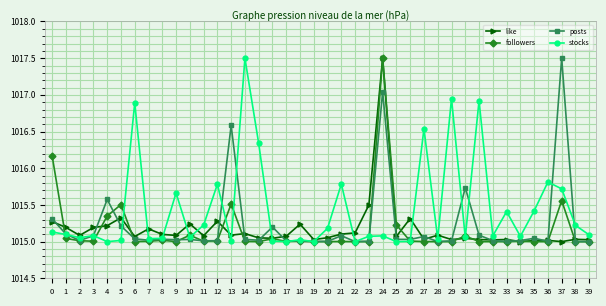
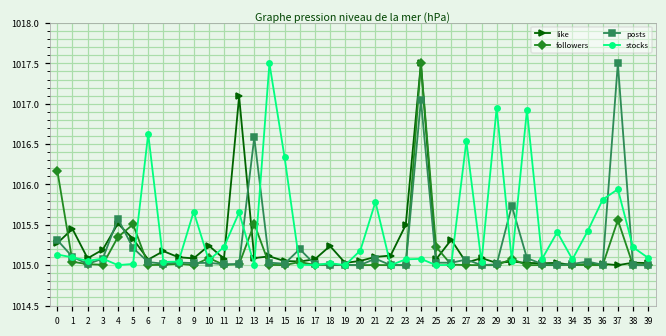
  {
    "like": {
      "0": 1015.3,
-     "1": 1015.2,
+     "1": 1015.4,
      "3": 1015.2,
-     "4": 1015.2,
+     "4": 1015.5,
      "5": 1015.3,
      "7": 1015.2,
      "8": 1015.1,
      "9": 1015.1,
      "10": 1015.2,
      "11": 1015.1,
-     "12": 1015.3,
+     "12": 1017.1,
      "13": 1015.1,
      "14": 1015.1,
      "17": 1015.1,
      "18": 1015.2,
      "20": 1015.1,
      "22": 1015.1,
      "23": 1015.5,
      "25": 1015.1,
      "26": 1015.3,
      "28": 1015.1,
      "37": 1015.0
    },
    "stocks": {
      "0": 1015.1,
      "4": 1015.0,
      "5": 1015.0,
-     "6": 1016.9,
+     "6": 1016.6,
      "9": 1015.7,
      "11": 1015.2,
-     "12": 1015.8,
+     "12": 1015.7,
      "13": 1015.0,
      "14": 1017.5,
      "15": 1016.3,
      "20": 1015.2,
      "21": 1015.8,
      "23": 1015.1,
      "24": 1015.1,
      "27": 1016.5,
      "28": 1015.0,
      "29": 1016.9,
      "31": 1016.9,
      "32": 1015.1,
      "33": 1015.4,
      "34": 1015.1,
      "35": 1015.4,
      "36": 1015.8,
-     "37": 1015.7,
+     "37": 1015.9,
      "38": 1015.2,
      "39": 1015.1
    }
  }
